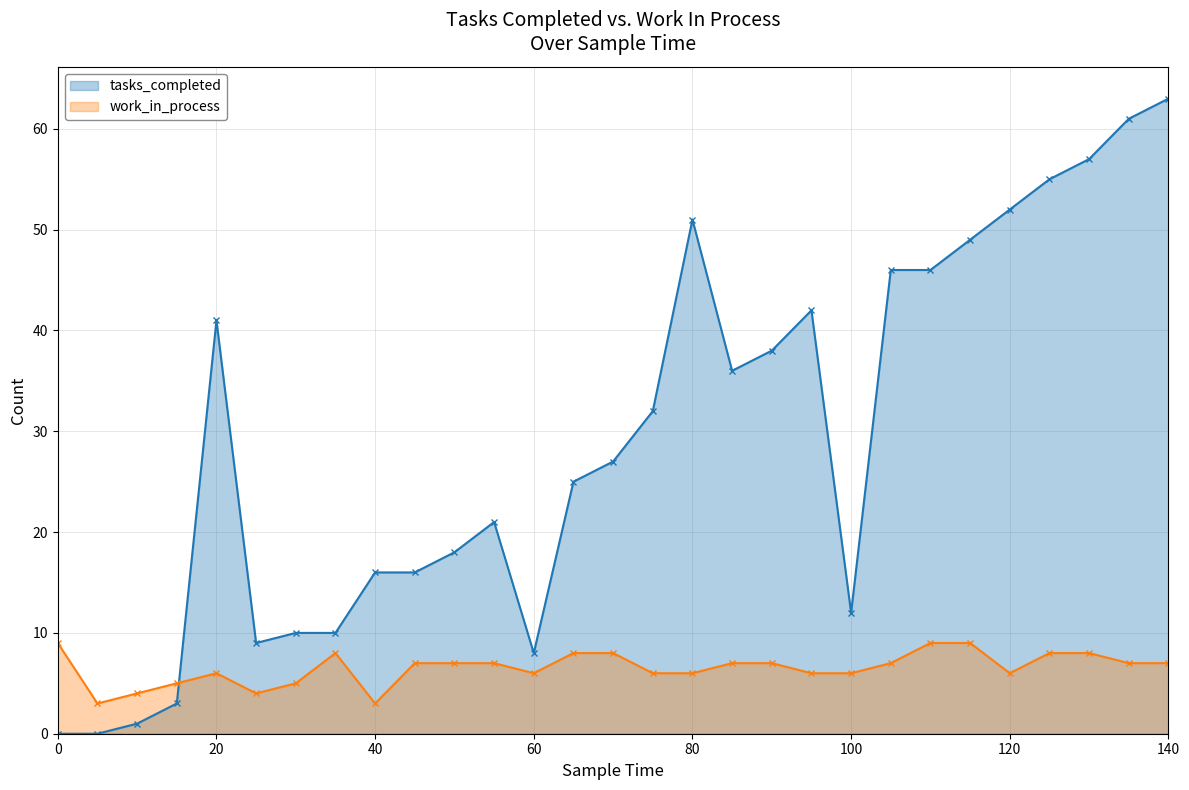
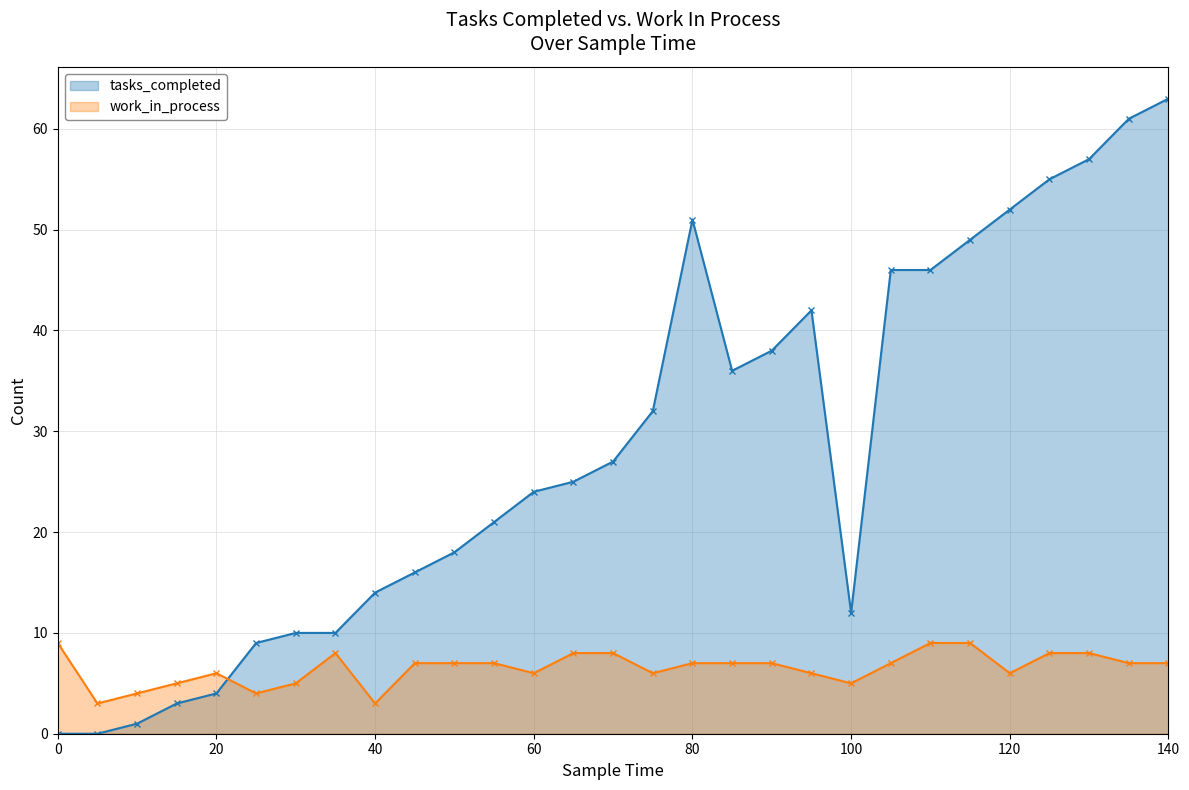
  {
    "tasks_completed": {
      "0": 0,
-     "20": 41,
-     "40": 16,
-     "60": 8,
+     "20": 4,
+     "40": 14,
+     "60": 24,
      "80": 51,
      "100": 12,
      "120": 52,
      "140": 63
    },
    "work_in_process": {
      "0": 9,
      "20": 6,
      "40": 3,
      "60": 6,
-     "80": 6,
-     "100": 6,
+     "80": 7,
+     "100": 5,
      "120": 6,
      "140": 7
    }
  }
